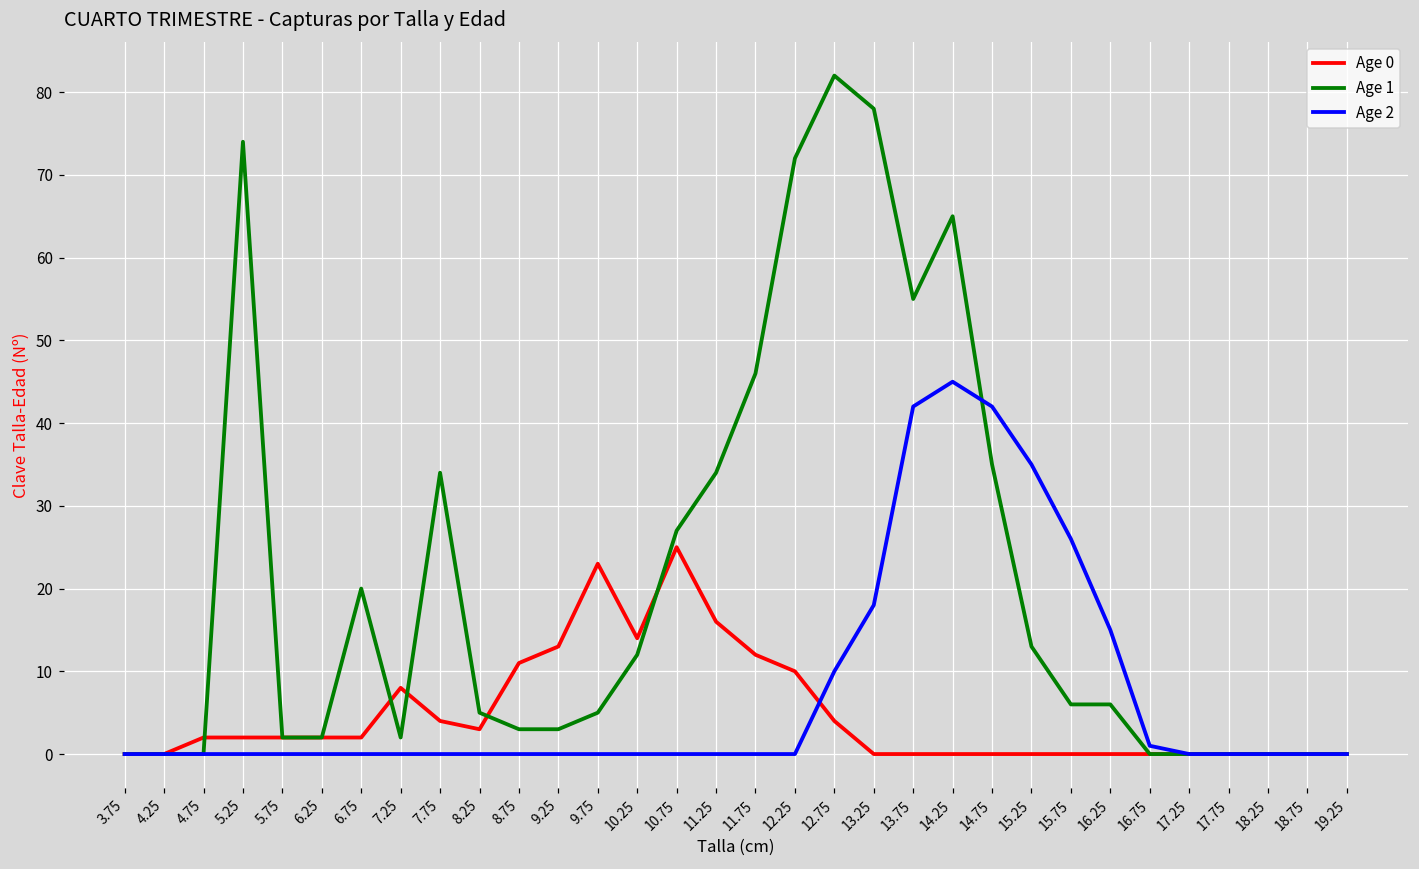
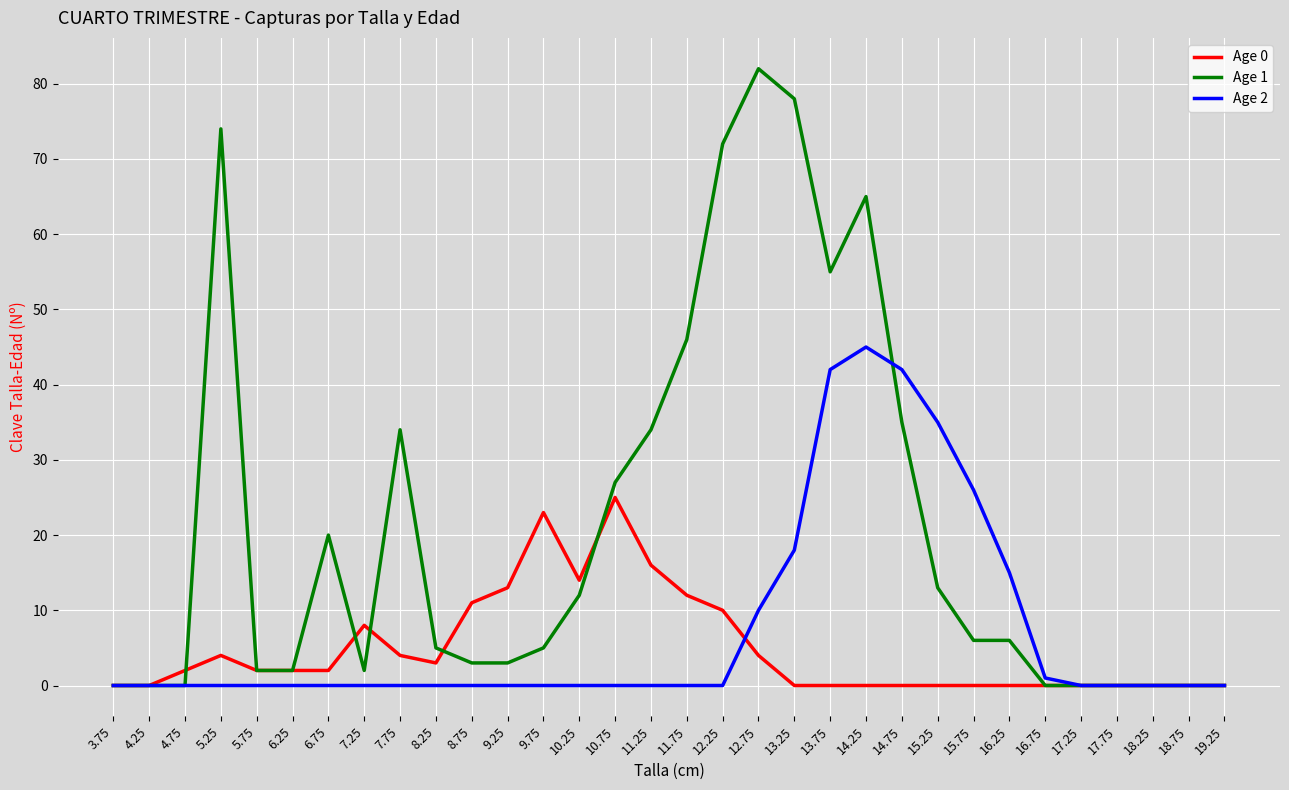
  {
    "Age 0": {
      "4.75": 2,
-     "5.25": 2,
+     "5.25": 4,
      "6.75": 2,
      "7.25": 8,
      "7.75": 4,
      "8.25": 3,
      "8.75": 11,
      "9.25": 13,
      "9.75": 23,
      "10.25": 14,
      "10.75": 25,
      "11.25": 16,
      "11.75": 12,
      "12.25": 10,
      "12.75": 4,
      "13.25": 0,
      "13.75": 0,
      "14.25": 0,
      "14.75": 0,
      "15.25": 0,
      "15.75": 0,
      "16.25": 0
    },
    "Age 1": {
      "5.25": 74,
      "6.75": 20,
      "7.25": 2,
      "7.75": 34,
      "8.25": 5,
      "8.75": 3,
      "9.25": 3,
      "9.75": 5,
      "10.25": 12,
      "10.75": 27,
      "11.25": 34,
      "11.75": 46,
      "12.25": 72,
      "12.75": 82,
      "13.25": 78,
      "13.75": 55,
      "14.25": 65,
      "14.75": 35,
      "15.25": 13,
      "15.75": 6,
      "16.25": 6
    },
    "Age 2": {
      "5.25": 0,
      "5.75": 0,
      "6.25": 0,
      "6.75": 0,
      "7.25": 0,
      "7.75": 0,
      "8.25": 0,
      "8.75": 0,
      "9.25": 0,
      "9.75": 0,
      "10.25": 0,
      "10.75": 0,
      "11.25": 0,
      "11.75": 0,
      "12.25": 0,
      "12.75": 10,
      "13.25": 18,
      "13.75": 42,
      "14.25": 45,
      "14.75": 42,
      "15.25": 35,
      "15.75": 26,
      "16.25": 15,
      "16.75": 1
    }
  }
